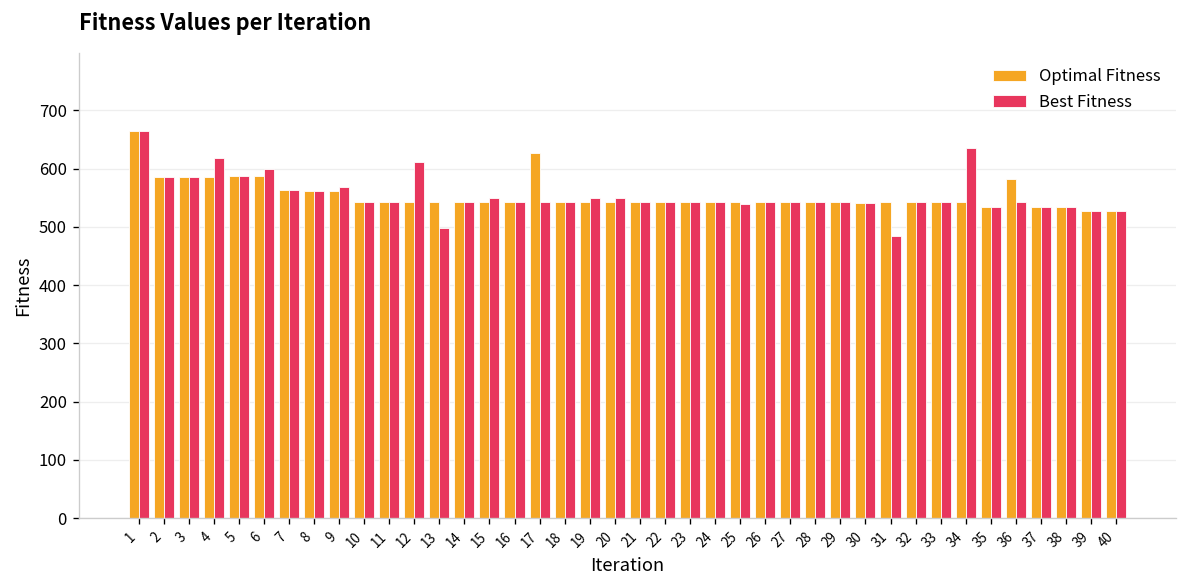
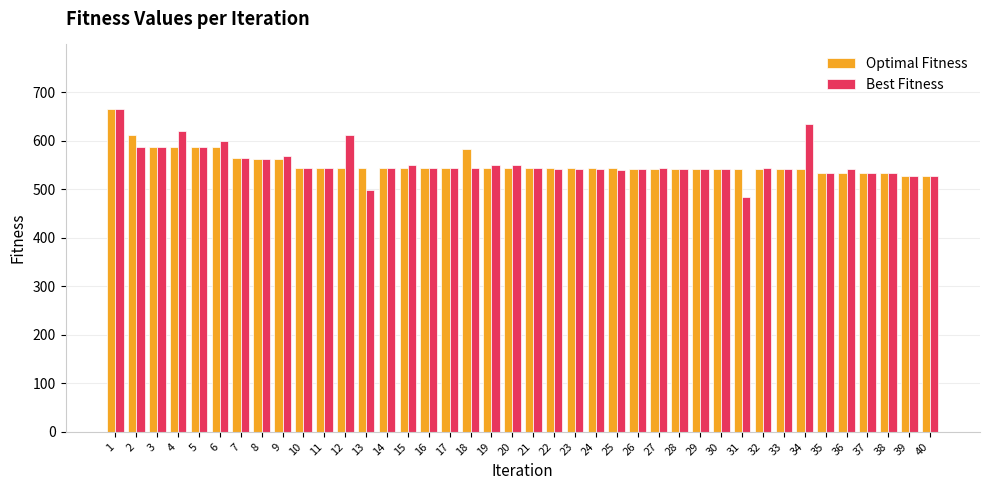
  {
    "Optimal Fitness": {
      "1": 670,
-     "2": 590,
+     "2": 610,
      "3": 590,
      "4": 590,
      "5": 590,
      "6": 590,
      "7": 560,
      "8": 560,
      "9": 560,
      "10": 540,
      "11": 540,
      "12": 540,
      "13": 540,
      "14": 540,
      "15": 540,
      "16": 540,
-     "17": 630,
-     "18": 540,
+     "17": 540,
+     "18": 580,
      "19": 540,
      "20": 540,
      "21": 540,
      "22": 540,
      "23": 540,
      "24": 540,
      "25": 540,
      "26": 540,
      "27": 540,
      "28": 540,
      "29": 540,
      "30": 540,
      "31": 540,
      "32": 540,
      "33": 540,
      "34": 540,
      "35": 530,
-     "36": 580,
+     "36": 530,
      "37": 530,
      "38": 530,
      "39": 530,
      "40": 530
    },
    "Best Fitness": {
      "1": 670,
      "2": 590,
      "3": 590,
      "4": 620,
      "5": 590,
      "6": 600,
      "7": 560,
      "8": 560,
      "9": 570,
      "10": 540,
      "11": 540,
      "12": 610,
      "13": 500,
      "14": 540,
      "15": 550,
      "16": 540,
      "17": 540,
      "18": 540,
      "19": 550,
      "20": 550,
      "21": 540,
      "22": 540,
      "23": 540,
      "24": 540,
      "25": 540,
      "26": 540,
      "27": 540,
      "28": 540,
      "29": 540,
      "30": 540,
      "31": 480,
      "32": 540,
      "33": 540,
      "34": 640,
      "35": 530,
      "36": 540,
      "37": 530,
      "38": 530,
      "39": 530,
      "40": 530
    }
  }
